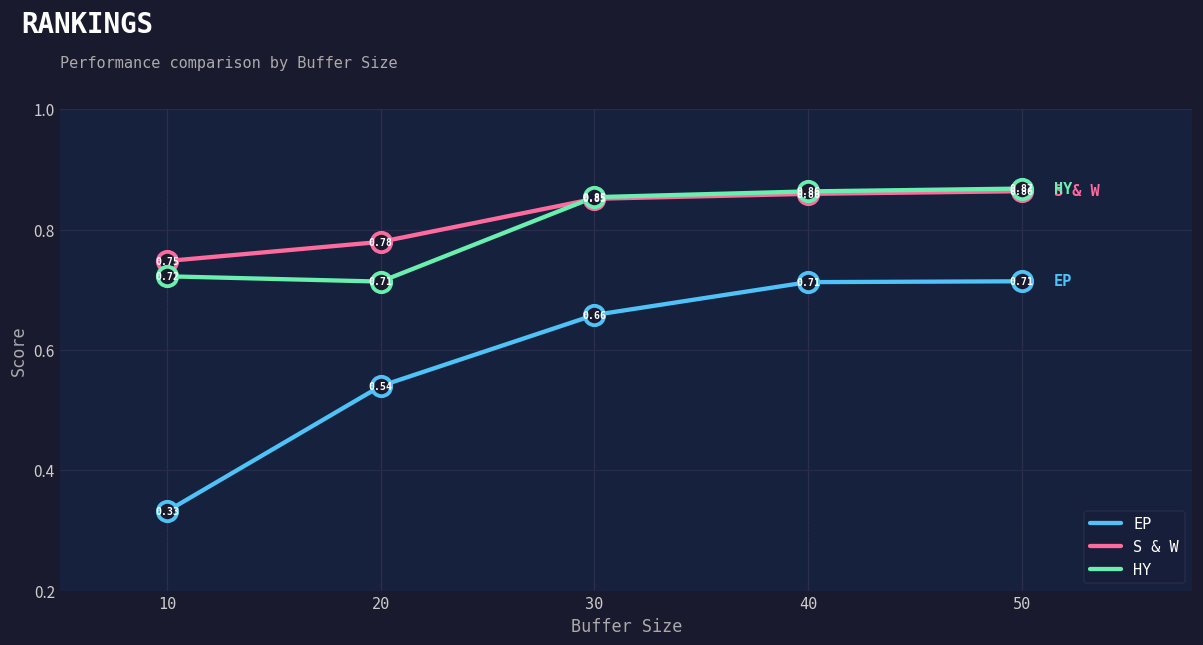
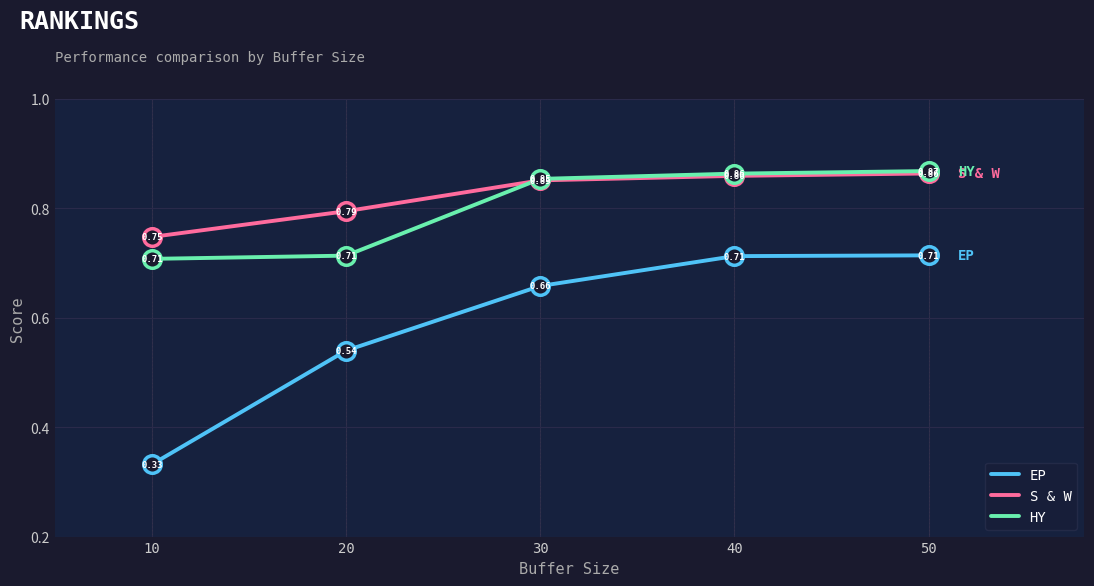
  {
    "S & W": {
-     "20": 0.78
+     "20": 0.79
    },
    "HY": {
-     "10": 0.72
+     "10": 0.71
    }
  }
